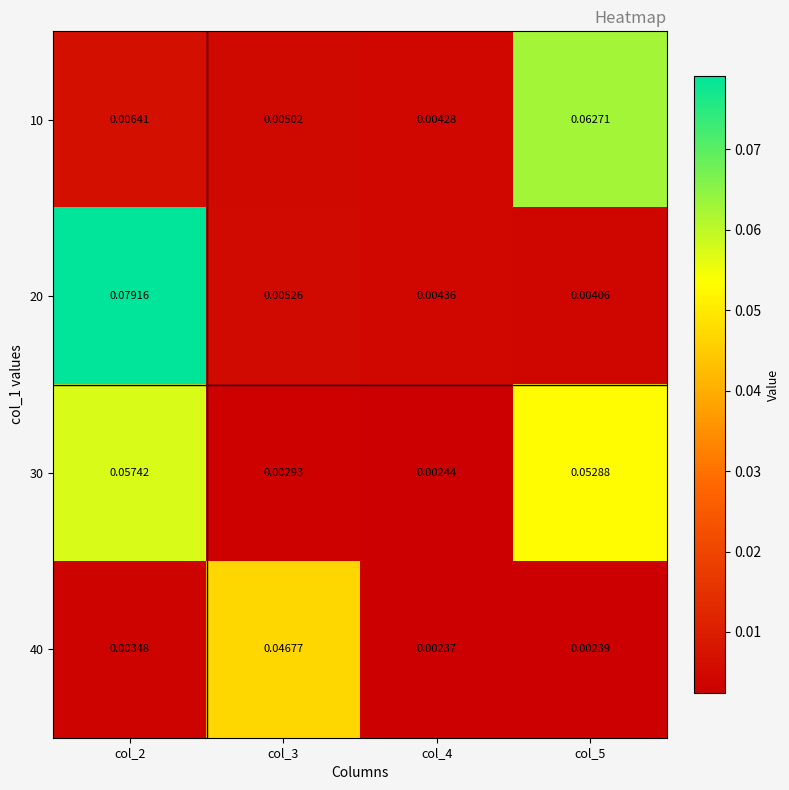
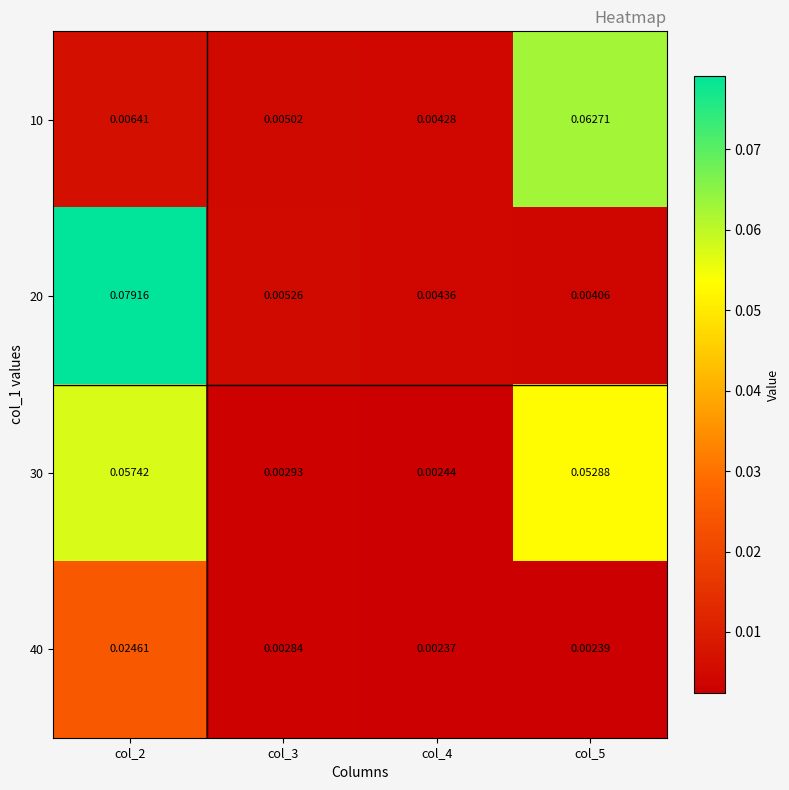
  {
    "10": {
      "col_2": 0.00641,
      "col_3": 0.00502,
      "col_4": 0.00428,
      "col_5": 0.06271
    },
    "20": {
      "col_2": 0.07916,
      "col_3": 0.00526,
      "col_4": 0.00436,
      "col_5": 0.00406
    },
    "30": {
      "col_2": 0.05742,
      "col_3": 0.00293,
      "col_4": 0.00244,
      "col_5": 0.05288
    },
    "40": {
-     "col_2": 0.00348,
-     "col_3": 0.04677,
+     "col_2": 0.02461,
+     "col_3": 0.00284,
      "col_4": 0.00237,
      "col_5": 0.00239
    }
  }
